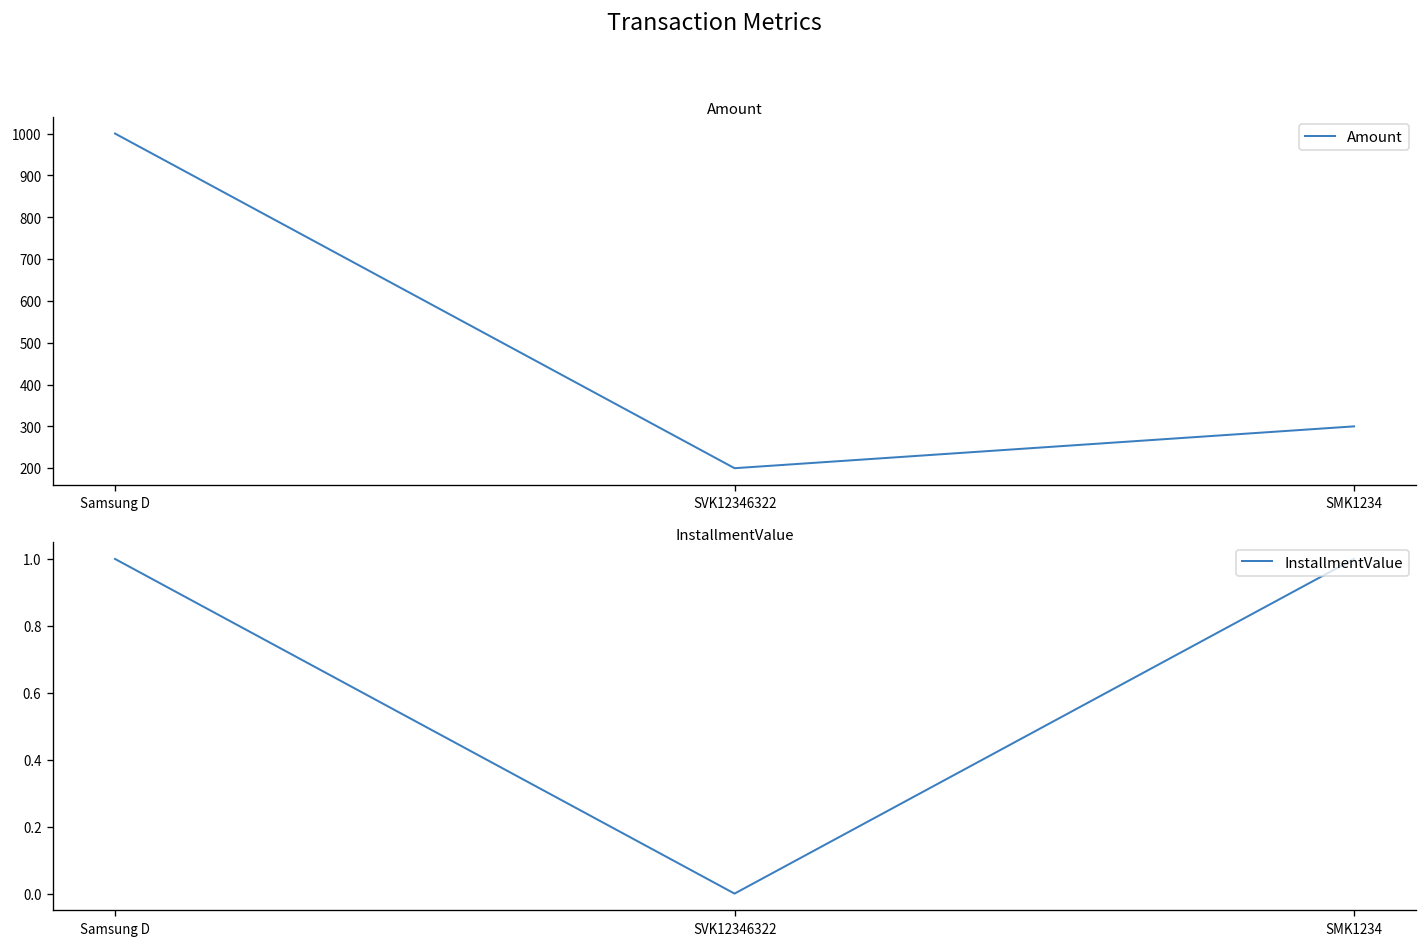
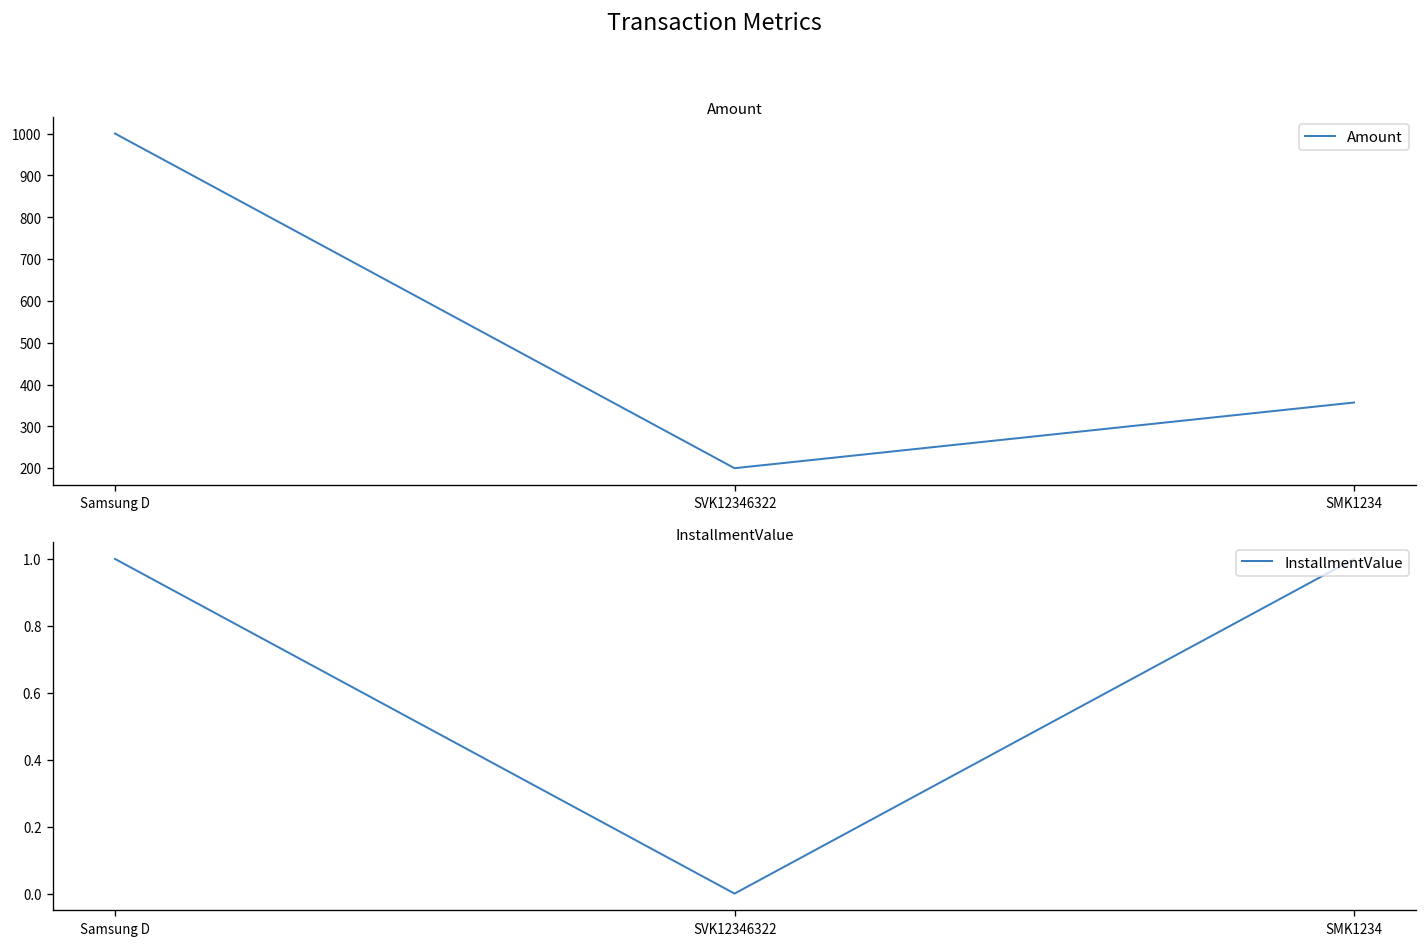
  {
    "Amount": {
      "Samsung D": 1000,
      "SVK12346322": 200,
-     "SMK1234": 300
+     "SMK1234": 360
    },
    "InstallmentValue": {
      "Samsung D": 1.00,
      "SVK12346322": 0.00
    }
  }
